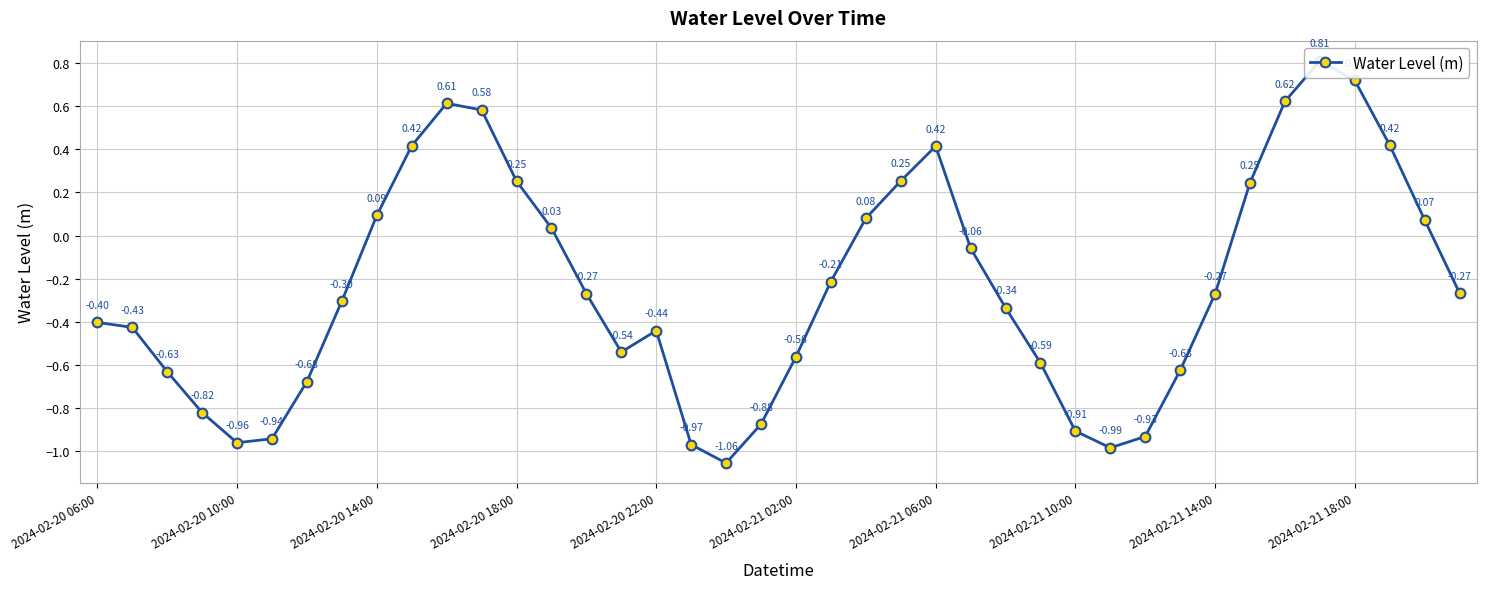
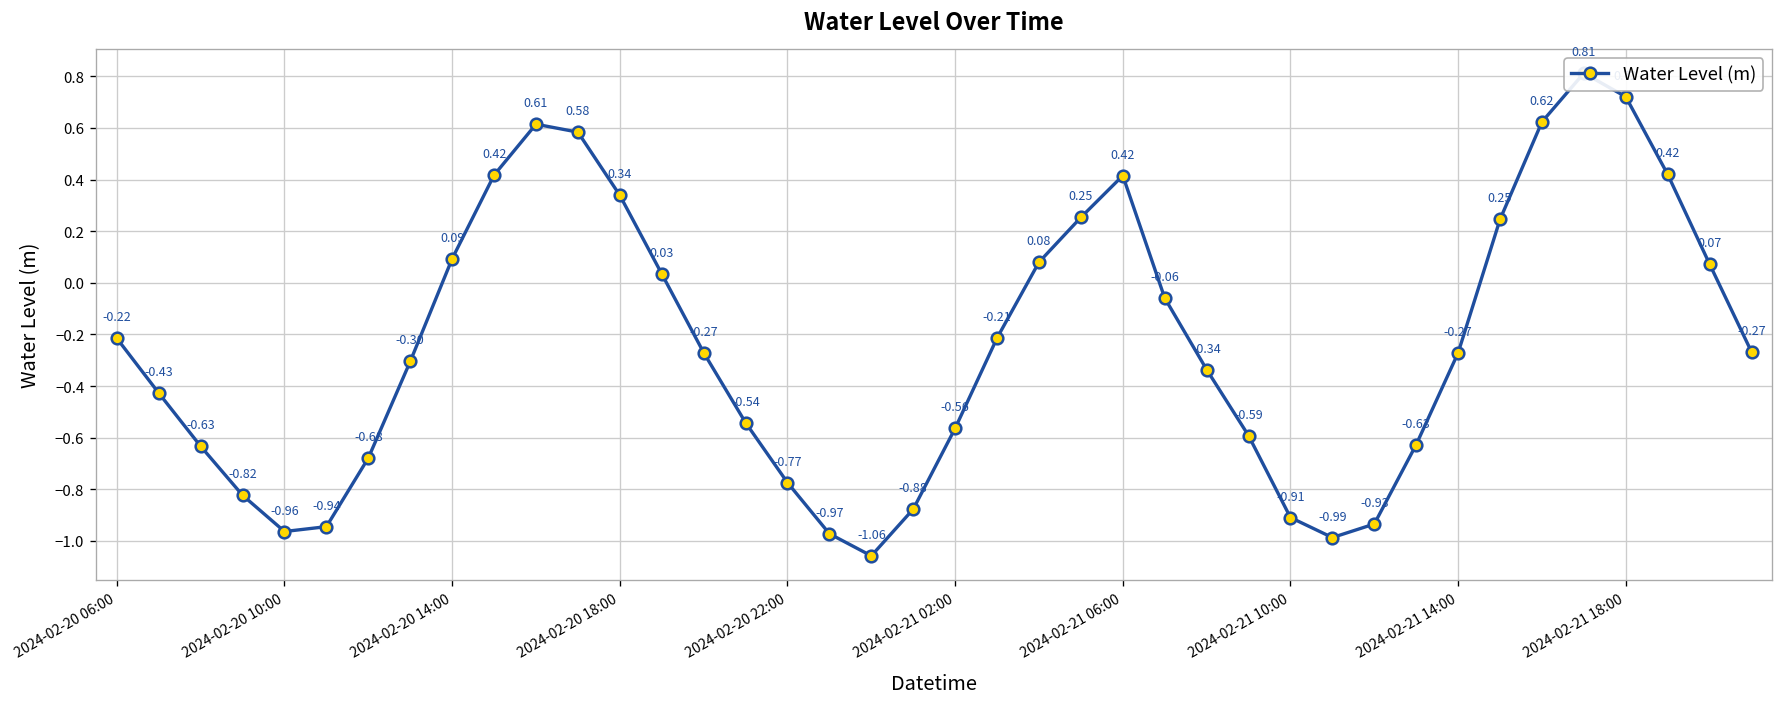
  {
-   "2024-02-20 06:00": -0.40,
+   "2024-02-20 06:00": -0.22,
    "2024-02-20 10:00": -0.96,
    "2024-02-20 14:00": 0.09,
-   "2024-02-20 18:00": 0.25,
-   "2024-02-20 22:00": -0.44,
+   "2024-02-20 18:00": 0.34,
+   "2024-02-20 22:00": -0.77,
    "2024-02-21 02:00": -0.56,
    "2024-02-21 06:00": 0.42,
    "2024-02-21 10:00": -0.91,
    "2024-02-21 14:00": -0.27
  }
